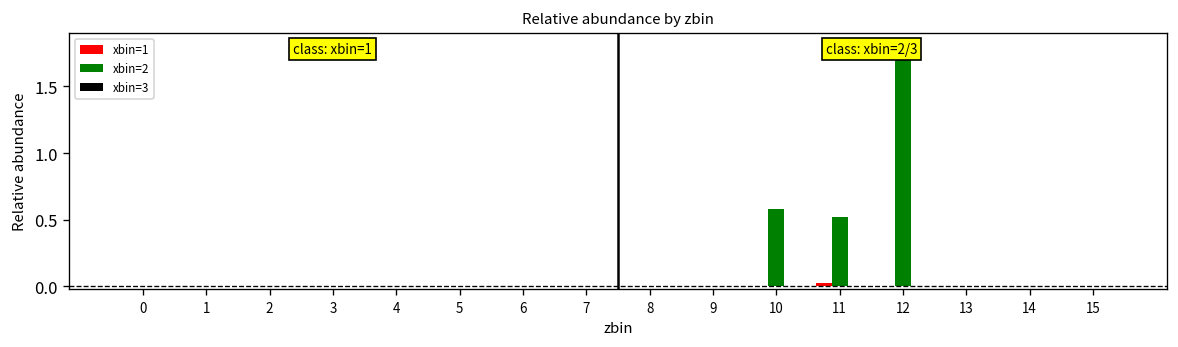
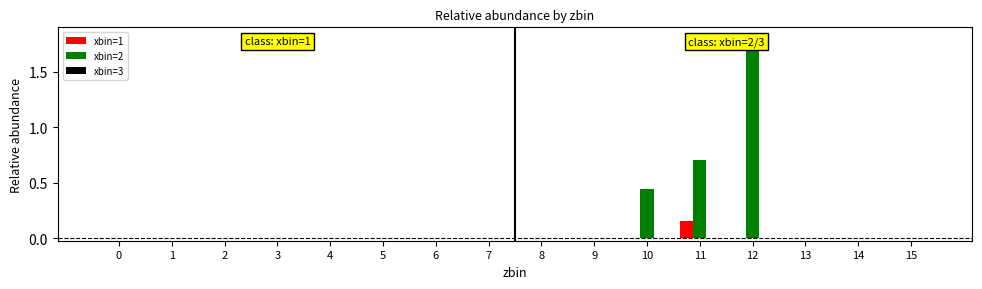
  {
    "xbin=1": {
      "0": 0.00,
      "1": 0.00,
      "2": 0.00,
      "3": 0.00,
      "4": 0.00,
      "5": 0.00,
      "6": 0.00,
      "7": 0.00,
      "8": 0.00,
      "9": 0.00,
      "10": 0.00,
-     "11": 0.03,
+     "11": 0.16,
      "12": 0.00,
      "13": 0.00,
      "14": 0.00,
      "15": 0.00
    },
    "xbin=2": {
      "0": 0.00,
      "1": 0.00,
      "2": 0.00,
      "3": 0.00,
      "4": 0.00,
      "5": 0.00,
      "6": 0.00,
      "7": 0.00,
      "8": 0.00,
      "9": 0.00,
-     "10": 0.58,
-     "11": 0.52,
+     "10": 0.45,
+     "11": 0.71,
      "13": 0.00,
      "14": 0.00,
      "15": 0.00
    },
    "xbin=3": {
      "0": 0.00,
      "1": 0.00,
      "2": 0.00,
      "3": 0.00,
      "4": 0.00,
      "5": 0.00,
      "6": 0.00,
      "7": 0.00,
      "8": 0.00,
      "9": 0.00,
      "10": 0.00,
      "11": 0.00,
      "12": 0.00,
      "13": 0.00,
      "14": 0.00,
      "15": 0.00
    }
  }
